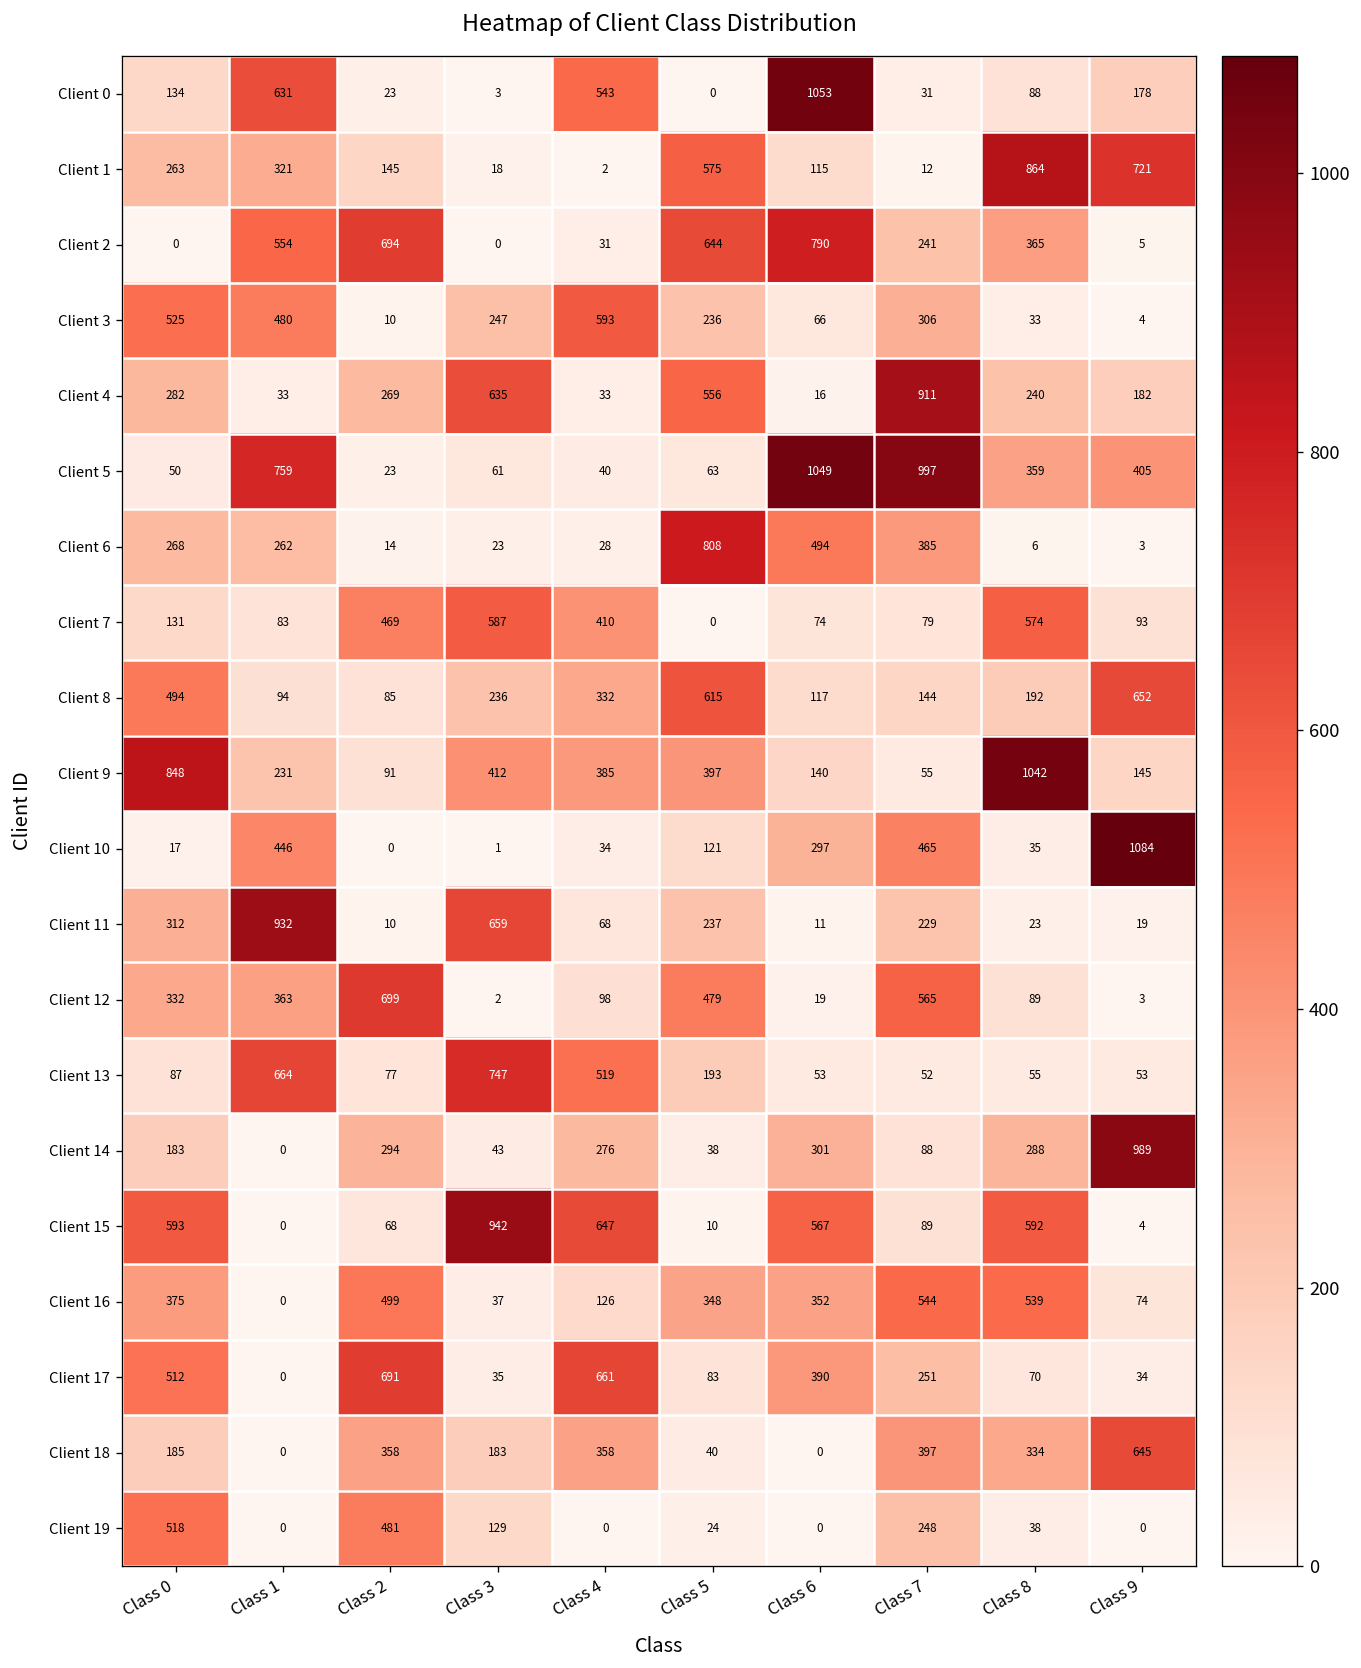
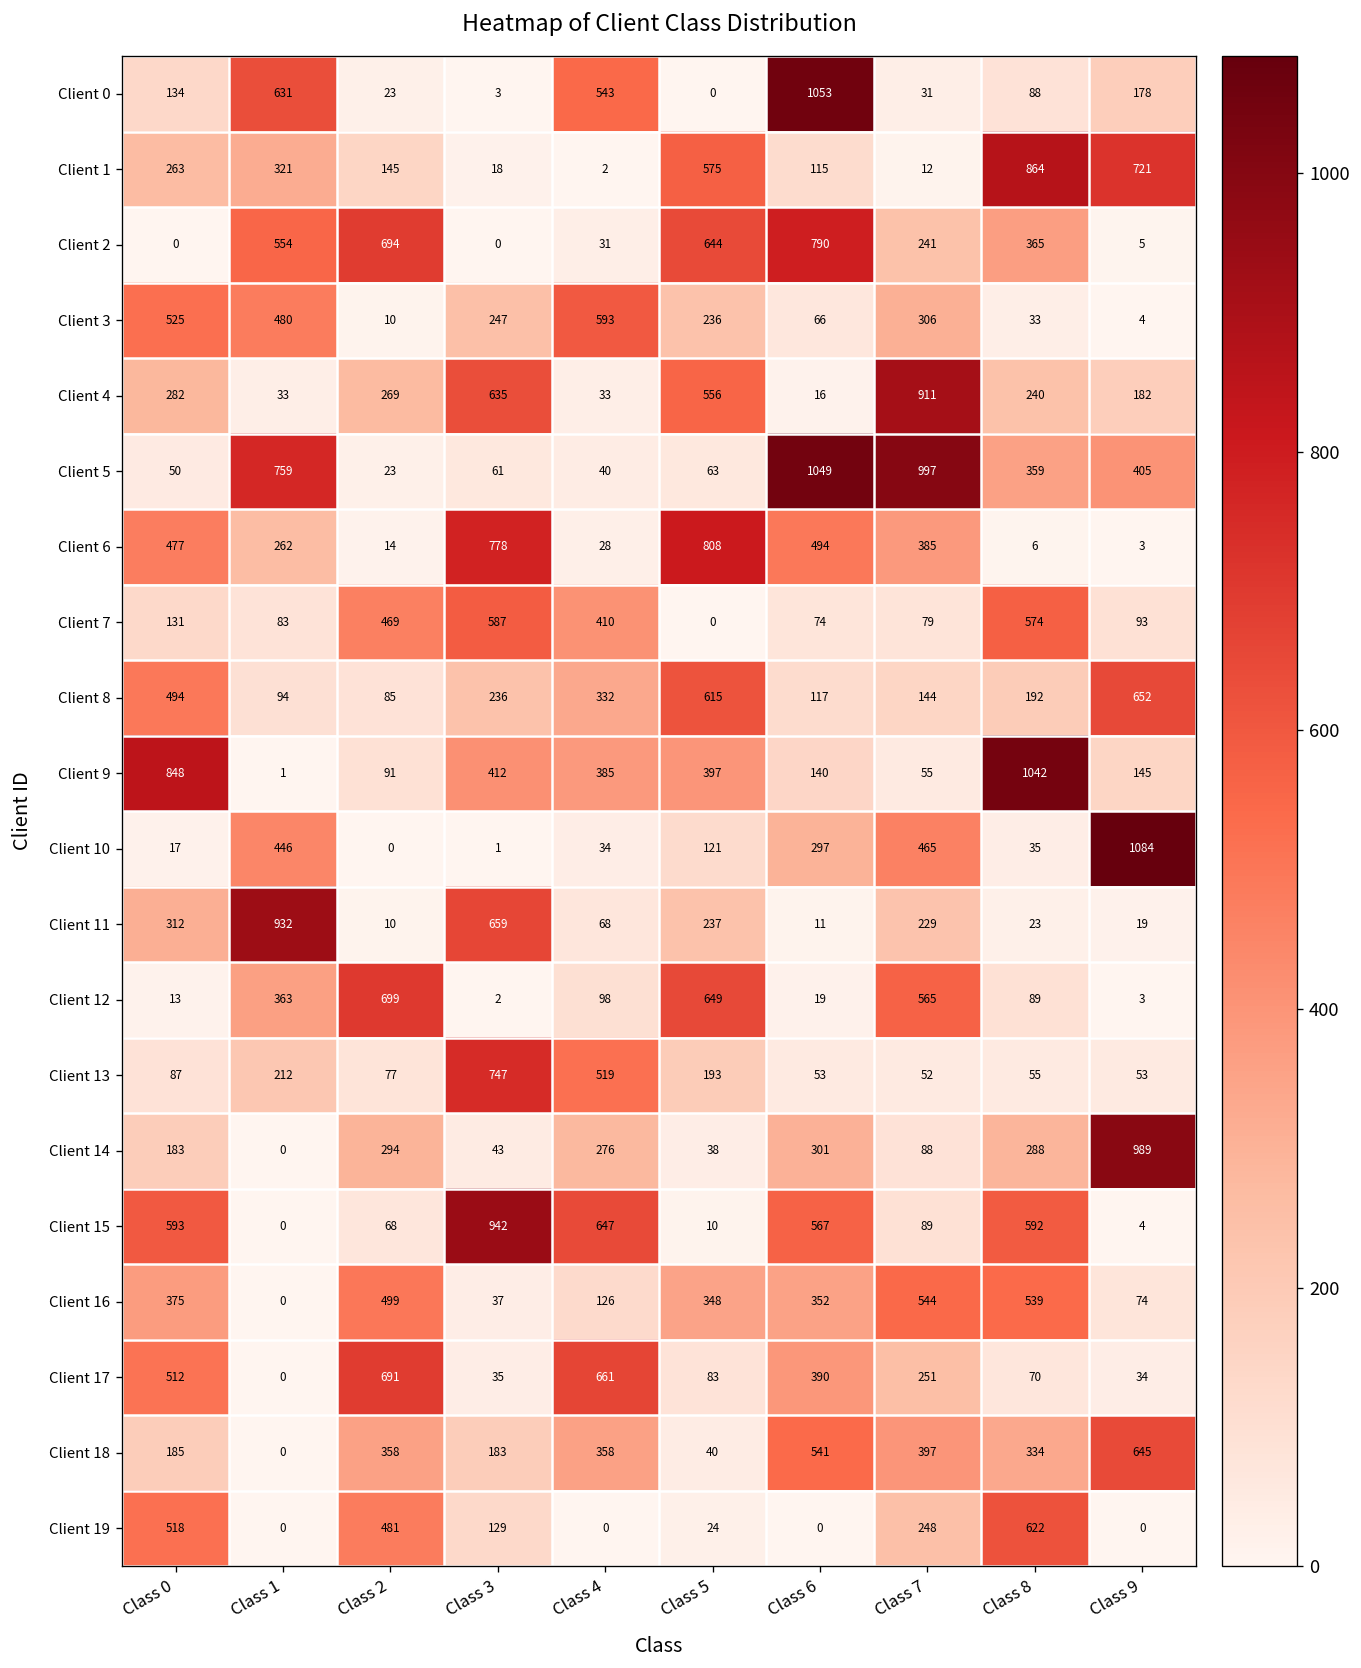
  {
    "Client 0": {
      "Class 0": 134,
      "Class 1": 631,
      "Class 2": 23,
      "Class 3": 3,
      "Class 4": 543,
      "Class 5": 0,
      "Class 6": 1053,
      "Class 7": 31,
      "Class 8": 88,
      "Class 9": 178
    },
    "Client 1": {
      "Class 0": 263,
      "Class 1": 321,
      "Class 2": 145,
      "Class 3": 18,
      "Class 4": 2,
      "Class 5": 575,
      "Class 6": 115,
      "Class 7": 12,
      "Class 8": 864,
      "Class 9": 721
    },
    "Client 2": {
      "Class 0": 0,
      "Class 1": 554,
      "Class 2": 694,
      "Class 3": 0,
      "Class 4": 31,
      "Class 5": 644,
      "Class 6": 790,
      "Class 7": 241,
      "Class 8": 365,
      "Class 9": 5
    },
    "Client 3": {
      "Class 0": 525,
      "Class 1": 480,
      "Class 2": 10,
      "Class 3": 247,
      "Class 4": 593,
      "Class 5": 236,
      "Class 6": 66,
      "Class 7": 306,
      "Class 8": 33,
      "Class 9": 4
    },
    "Client 4": {
      "Class 0": 282,
      "Class 1": 33,
      "Class 2": 269,
      "Class 3": 635,
      "Class 4": 33,
      "Class 5": 556,
      "Class 6": 16,
      "Class 7": 911,
      "Class 8": 240,
      "Class 9": 182
    },
    "Client 5": {
      "Class 0": 50,
      "Class 1": 759,
      "Class 2": 23,
      "Class 3": 61,
      "Class 4": 40,
      "Class 5": 63,
      "Class 6": 1049,
      "Class 7": 997,
      "Class 8": 359,
      "Class 9": 405
    },
    "Client 6": {
-     "Class 0": 268,
+     "Class 0": 477,
      "Class 1": 262,
      "Class 2": 14,
-     "Class 3": 23,
+     "Class 3": 778,
      "Class 4": 28,
      "Class 5": 808,
      "Class 6": 494,
      "Class 7": 385,
      "Class 8": 6,
      "Class 9": 3
    },
    "Client 7": {
      "Class 0": 131,
      "Class 1": 83,
      "Class 2": 469,
      "Class 3": 587,
      "Class 4": 410,
      "Class 5": 0,
      "Class 6": 74,
      "Class 7": 79,
      "Class 8": 574,
      "Class 9": 93
    },
    "Client 8": {
      "Class 0": 494,
      "Class 1": 94,
      "Class 2": 85,
      "Class 3": 236,
      "Class 4": 332,
      "Class 5": 615,
      "Class 6": 117,
      "Class 7": 144,
      "Class 8": 192,
      "Class 9": 652
    },
    "Client 9": {
      "Class 0": 848,
-     "Class 1": 231,
+     "Class 1": 1,
      "Class 2": 91,
      "Class 3": 412,
      "Class 4": 385,
      "Class 5": 397,
      "Class 6": 140,
      "Class 7": 55,
      "Class 8": 1042,
      "Class 9": 145
    },
    "Client 10": {
      "Class 0": 17,
      "Class 1": 446,
      "Class 2": 0,
      "Class 3": 1,
      "Class 4": 34,
      "Class 5": 121,
      "Class 6": 297,
      "Class 7": 465,
      "Class 8": 35,
      "Class 9": 1084
    },
    "Client 11": {
      "Class 0": 312,
      "Class 1": 932,
      "Class 2": 10,
      "Class 3": 659,
      "Class 4": 68,
      "Class 5": 237,
      "Class 6": 11,
      "Class 7": 229,
      "Class 8": 23,
      "Class 9": 19
    },
    "Client 12": {
-     "Class 0": 332,
+     "Class 0": 13,
      "Class 1": 363,
      "Class 2": 699,
      "Class 3": 2,
      "Class 4": 98,
-     "Class 5": 479,
+     "Class 5": 649,
      "Class 6": 19,
      "Class 7": 565,
      "Class 8": 89,
      "Class 9": 3
    },
    "Client 13": {
      "Class 0": 87,
-     "Class 1": 664,
+     "Class 1": 212,
      "Class 2": 77,
      "Class 3": 747,
      "Class 4": 519,
      "Class 5": 193,
      "Class 6": 53,
      "Class 7": 52,
      "Class 8": 55,
      "Class 9": 53
    },
    "Client 14": {
      "Class 0": 183,
      "Class 1": 0,
      "Class 2": 294,
      "Class 3": 43,
      "Class 4": 276,
      "Class 5": 38,
      "Class 6": 301,
      "Class 7": 88,
      "Class 8": 288,
      "Class 9": 989
    },
    "Client 15": {
      "Class 0": 593,
      "Class 1": 0,
      "Class 2": 68,
      "Class 3": 942,
      "Class 4": 647,
      "Class 5": 10,
      "Class 6": 567,
      "Class 7": 89,
      "Class 8": 592,
      "Class 9": 4
    },
    "Client 16": {
      "Class 0": 375,
      "Class 1": 0,
      "Class 2": 499,
      "Class 3": 37,
      "Class 4": 126,
      "Class 5": 348,
      "Class 6": 352,
      "Class 7": 544,
      "Class 8": 539,
      "Class 9": 74
    },
    "Client 17": {
      "Class 0": 512,
      "Class 1": 0,
      "Class 2": 691,
      "Class 3": 35,
      "Class 4": 661,
      "Class 5": 83,
      "Class 6": 390,
      "Class 7": 251,
      "Class 8": 70,
      "Class 9": 34
    },
    "Client 18": {
      "Class 0": 185,
      "Class 1": 0,
      "Class 2": 358,
      "Class 3": 183,
      "Class 4": 358,
      "Class 5": 40,
-     "Class 6": 0,
+     "Class 6": 541,
      "Class 7": 397,
      "Class 8": 334,
      "Class 9": 645
    },
    "Client 19": {
      "Class 0": 518,
      "Class 1": 0,
      "Class 2": 481,
      "Class 3": 129,
      "Class 4": 0,
      "Class 5": 24,
      "Class 6": 0,
      "Class 7": 248,
-     "Class 8": 38,
+     "Class 8": 622,
      "Class 9": 0
    }
  }
